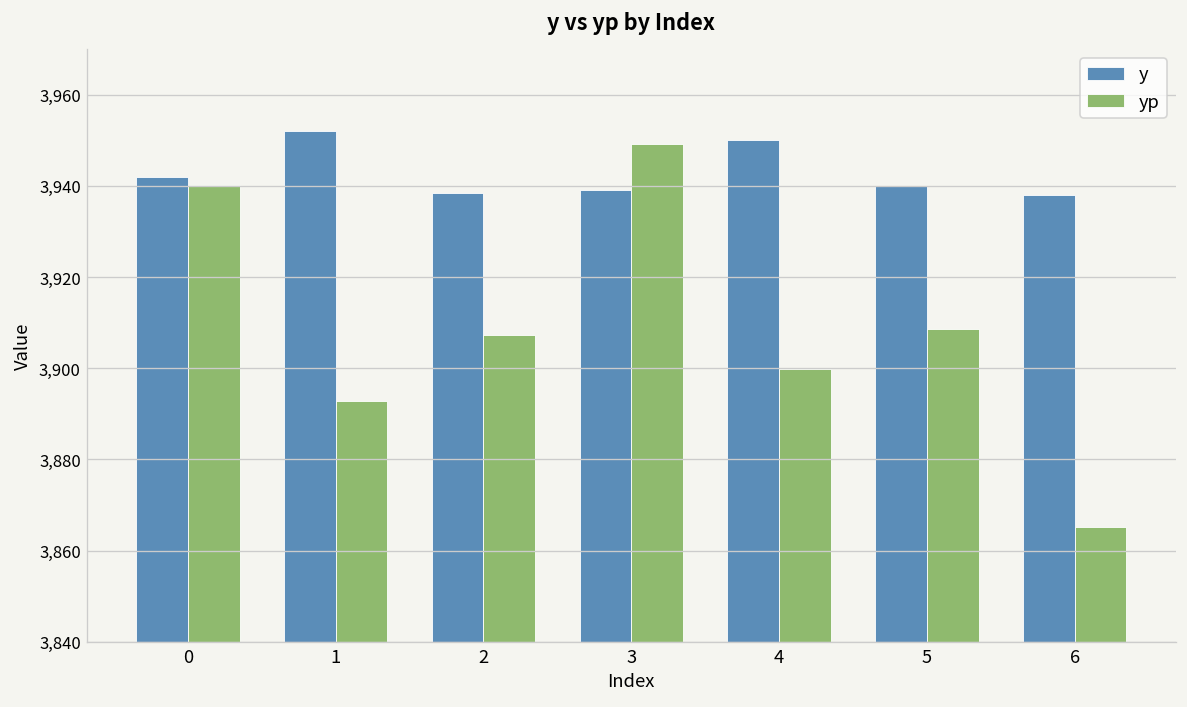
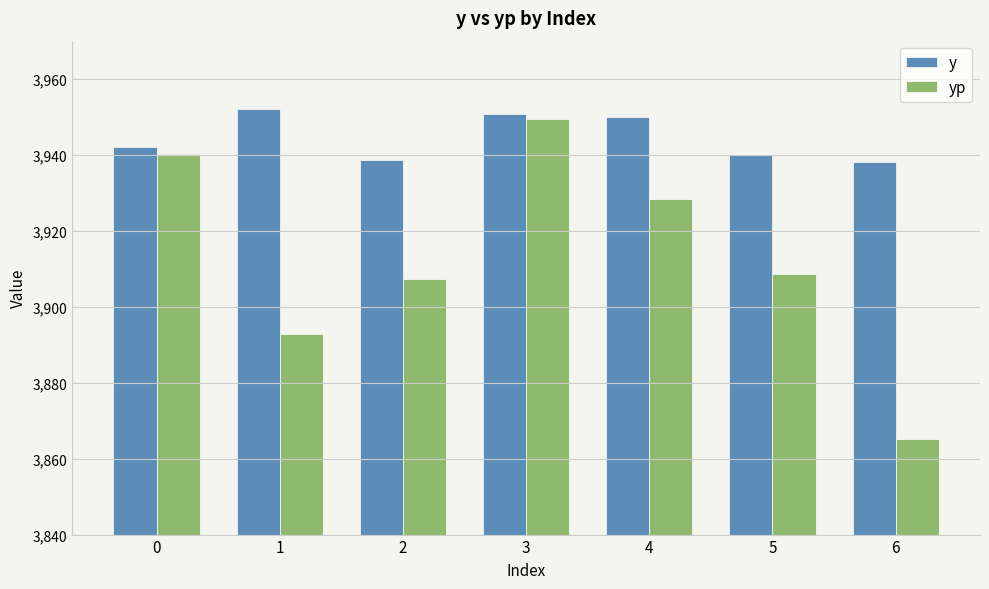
  {
    "y": {
      "0": "3,942",
      "1": "3,952",
      "2": "3,939",
-     "3": "3,939",
+     "3": "3,951",
      "4": "3,950",
      "5": "3,940",
      "6": "3,938"
    },
    "yp": {
      "0": "3,940",
      "1": "3,893",
      "2": "3,907",
      "3": "3,949",
-     "4": "3,900",
+     "4": "3,928",
      "5": "3,909",
      "6": "3,865"
    }
  }
